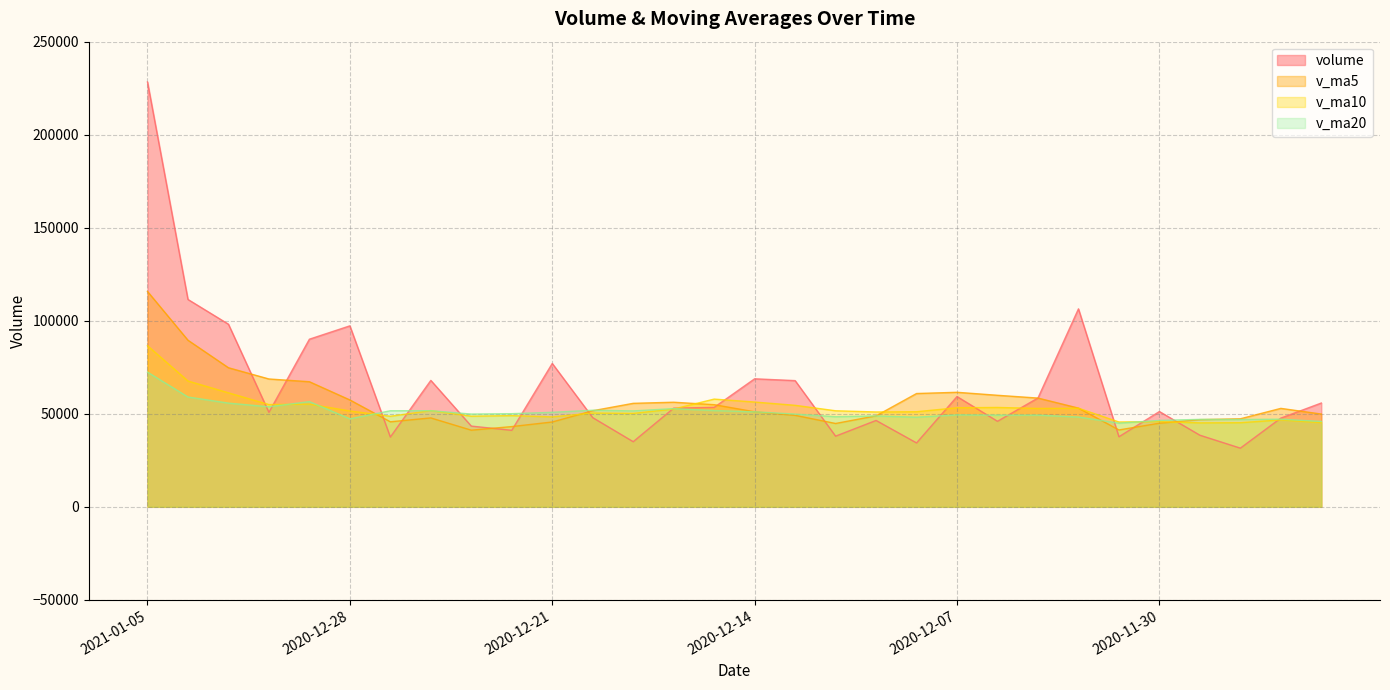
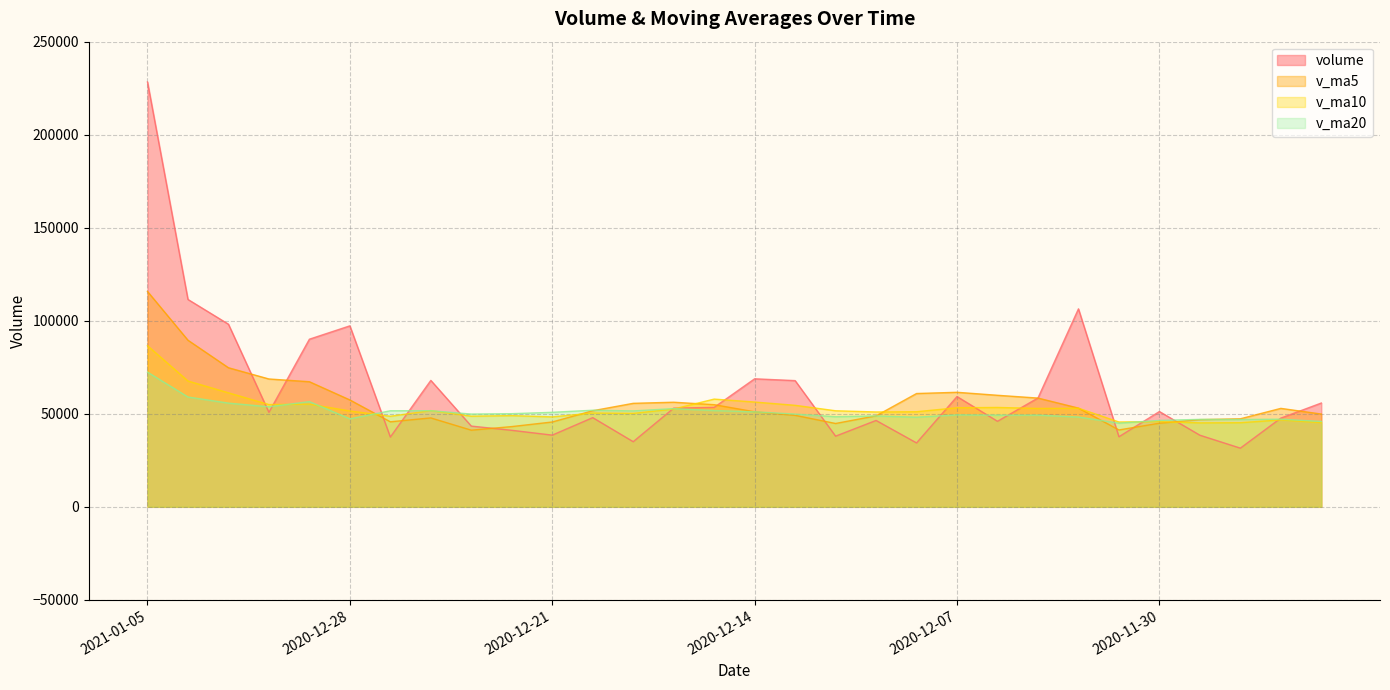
  {
    "volume": {
      "2021-01-05": 228000,
      "2020-12-28": 97000,
-     "2020-12-21": 77000,
+     "2020-12-21": 39000,
      "2020-12-14": 69000,
      "2020-12-07": 59000,
      "2020-11-30": 51000
    },
    "v_ma20": {
      "2021-01-05": 72000,
      "2020-12-28": 47000,
      "2020-12-21": 51000,
      "2020-12-07": 49000
    }
  }
